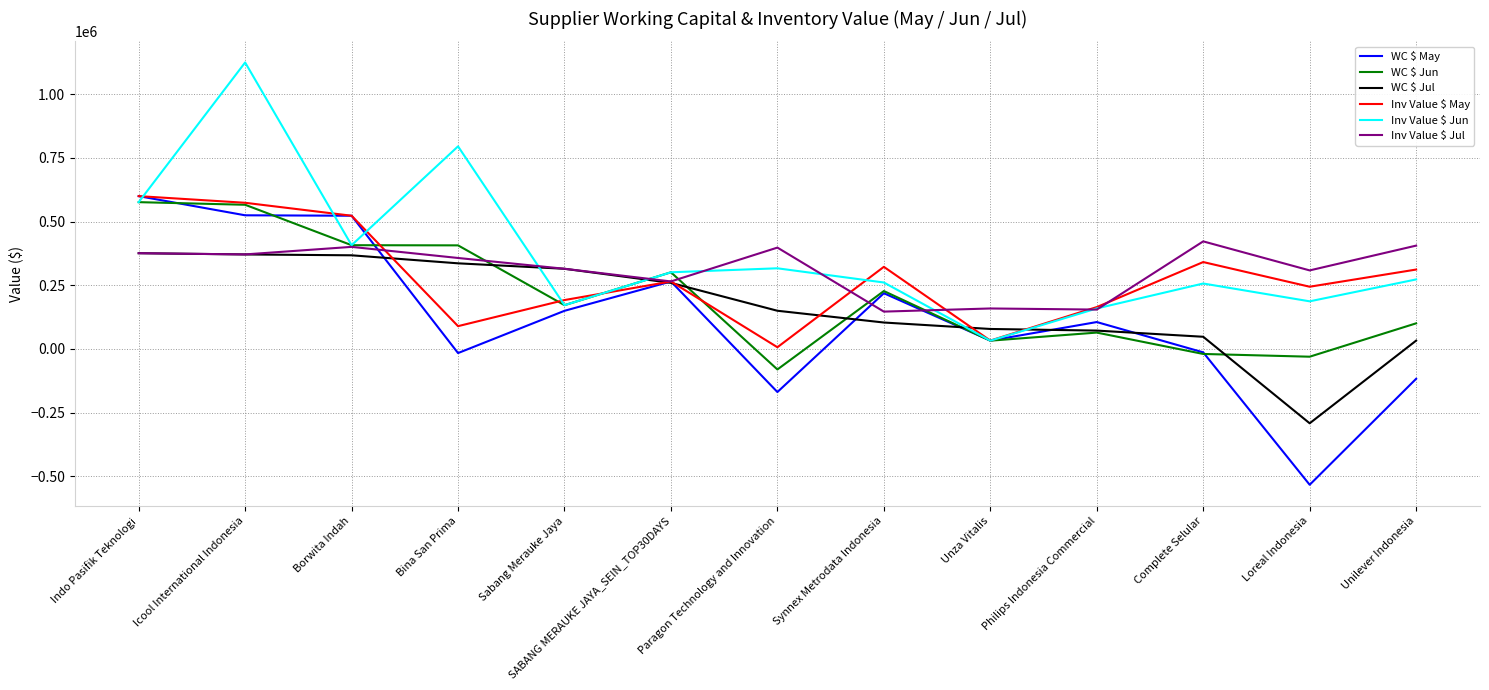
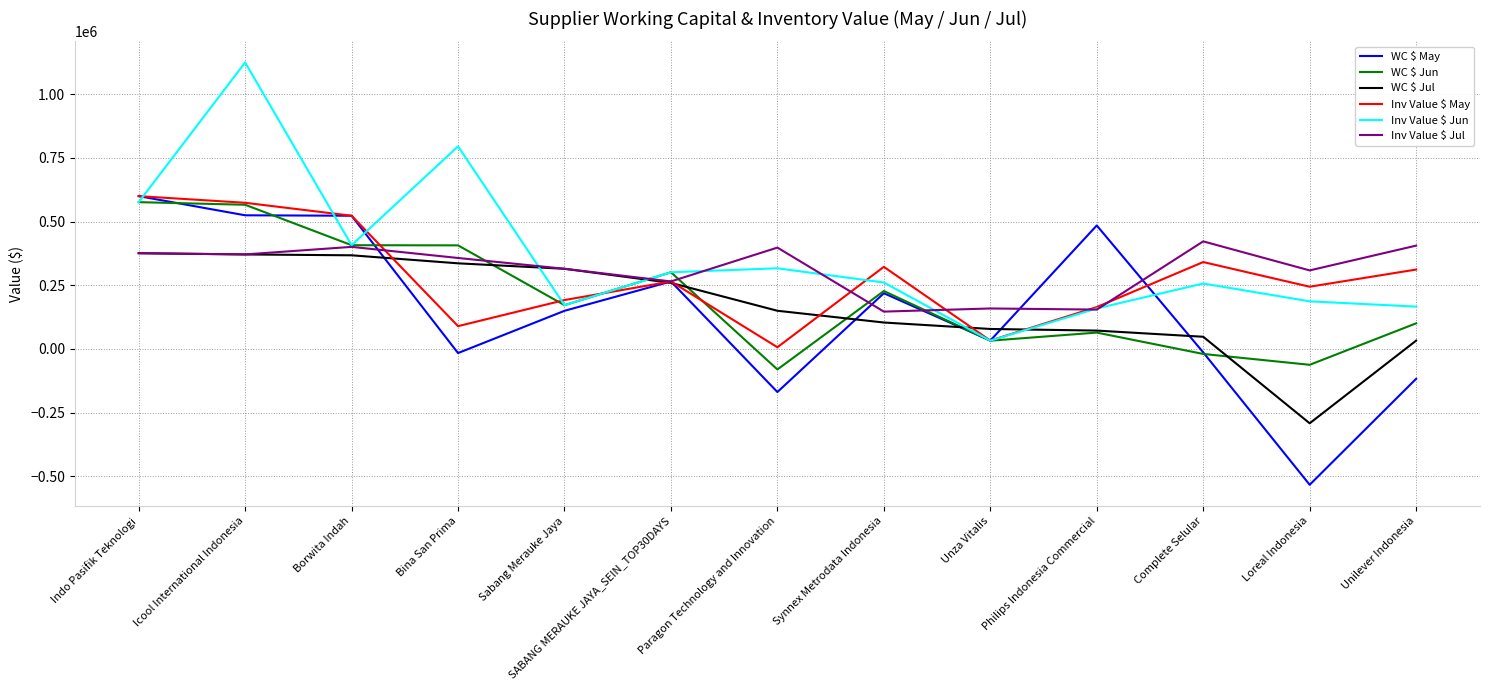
  {
    "WC $ May": {
      "Icool International Indonesia": 520000,
      "Bina San Prima": -20000,
      "Sabang Merauke Jaya": 150000,
      "Paragon Technology and Innovation": -170000,
-     "Philips Indonesia Commercial": 110000,
+     "Philips Indonesia Commercial": 480000,
      "Loreal Indonesia": -530000,
      "Unilever Indonesia": -120000
    },
    "WC $ Jun": {
      "Bina San Prima": 410000,
      "Paragon Technology and Innovation": -80000,
-     "Loreal Indonesia": -30000,
+     "Loreal Indonesia": -60000,
      "Unilever Indonesia": 100000
    },
    "WC $ Jul": {
      "Borwita Indah": 370000,
      "Bina San Prima": 340000,
      "Paragon Technology and Innovation": 150000,
      "Synnex Metrodata Indonesia": 100000,
      "Unza Vitalis": 80000,
      "Complete Selular": 50000,
      "Loreal Indonesia": -290000,
      "Unilever Indonesia": 30000
    },
    "Inv Value $ May": {
      "Bina San Prima": 90000,
      "Sabang Merauke Jaya": 190000,
      "Paragon Technology and Innovation": 10000,
      "Synnex Metrodata Indonesia": 320000,
      "Complete Selular": 340000,
      "Loreal Indonesia": 240000,
      "Unilever Indonesia": 310000
    },
    "Inv Value $ Jun": {
      "Icool International Indonesia": 1120000,
      "Bina San Prima": 800000,
      "Paragon Technology and Innovation": 320000,
      "Synnex Metrodata Indonesia": 260000,
      "Complete Selular": 260000,
      "Loreal Indonesia": 190000,
-     "Unilever Indonesia": 270000
+     "Unilever Indonesia": 170000
    },
    "Inv Value $ Jul": {
      "Bina San Prima": 360000,
      "Paragon Technology and Innovation": 400000,
      "Synnex Metrodata Indonesia": 150000,
      "Unza Vitalis": 160000,
      "Complete Selular": 420000,
      "Loreal Indonesia": 310000,
      "Unilever Indonesia": 410000
    }
  }
